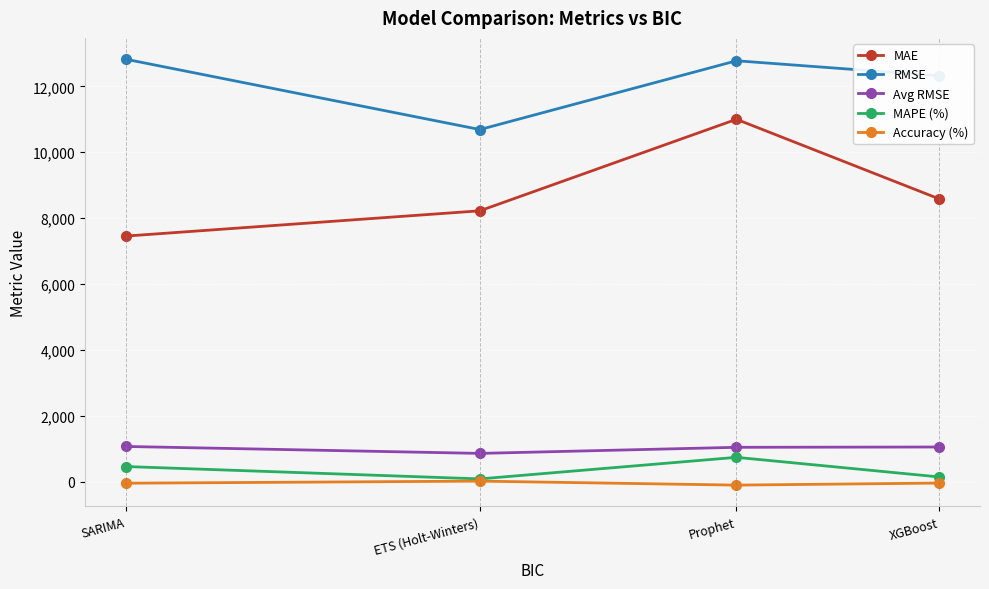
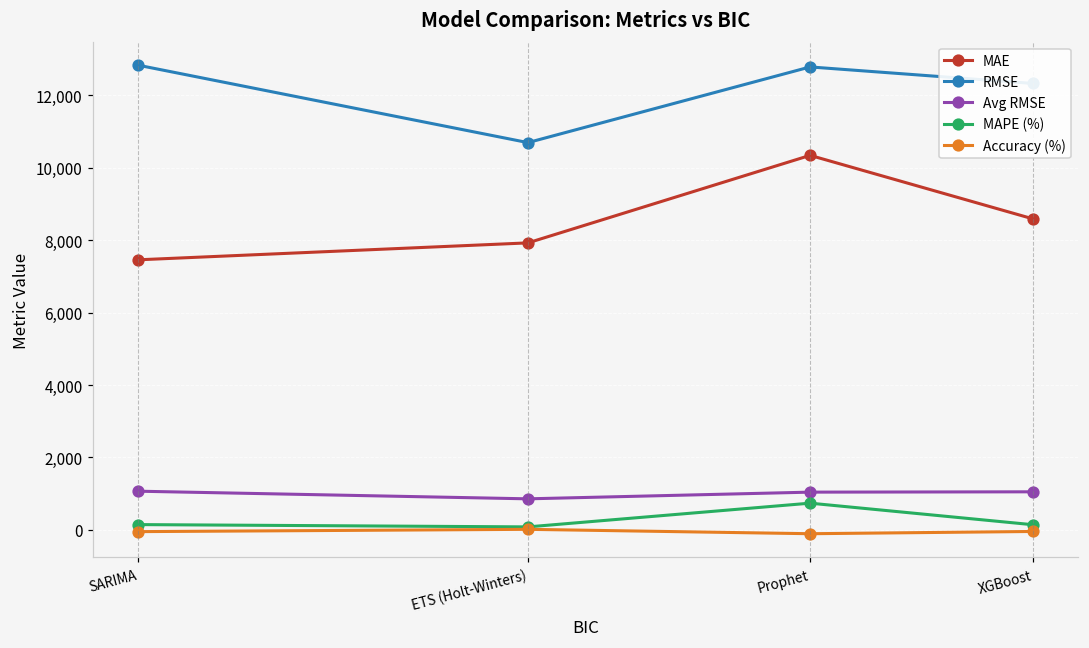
  {
    "MAE": {
      "SARIMA": "7,500",
-     "ETS (Holt-Winters)": "8,200",
-     "Prophet": "11,000",
+     "ETS (Holt-Winters)": "7,900",
+     "Prophet": "10,300",
      "XGBoost": "8,600"
    },
    "RMSE": {
      "SARIMA": "12,800",
      "ETS (Holt-Winters)": "10,700",
      "Prophet": "12,800"
    },
    "Avg RMSE": {
      "SARIMA": "1,100",
      "ETS (Holt-Winters)": "900",
      "Prophet": "1,000",
      "XGBoost": "1,100"
    },
    "MAPE (%)": {
-     "SARIMA": "500",
+     "SARIMA": "100",
      "Prophet": "700",
      "XGBoost": "100"
    },
    "Accuracy (%)": {
      "SARIMA": "0",
      "Prophet": "-100",
      "XGBoost": "0"
    }
  }
